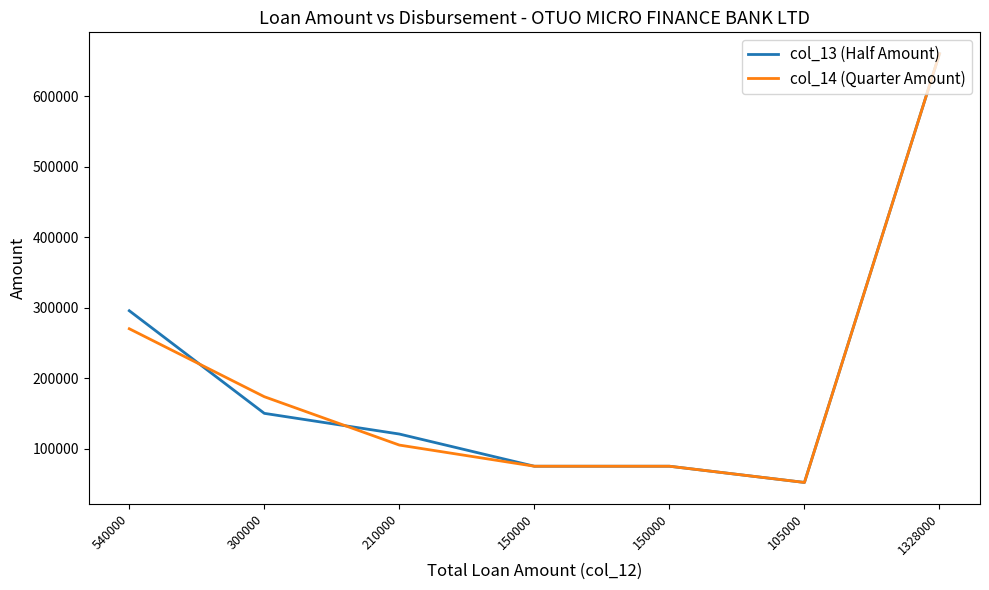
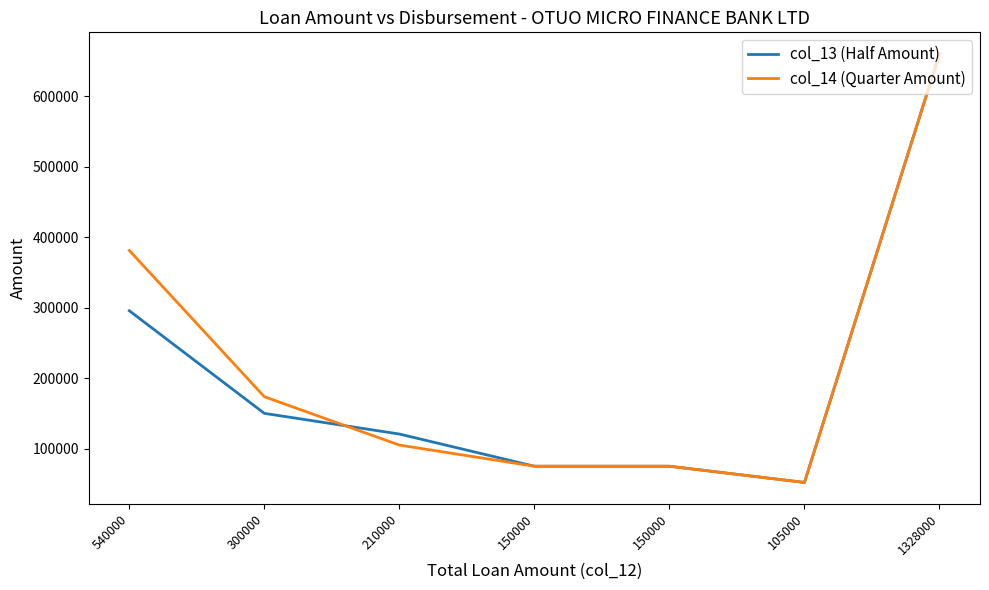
  {
    "col_13 (Half Amount)": {
      "540000": 300000,
      "300000": 150000,
      "210000": 120000
    },
    "col_14 (Quarter Amount)": {
-     "540000": 270000,
+     "540000": 380000,
      "300000": 170000,
      "210000": 110000
    }
  }
